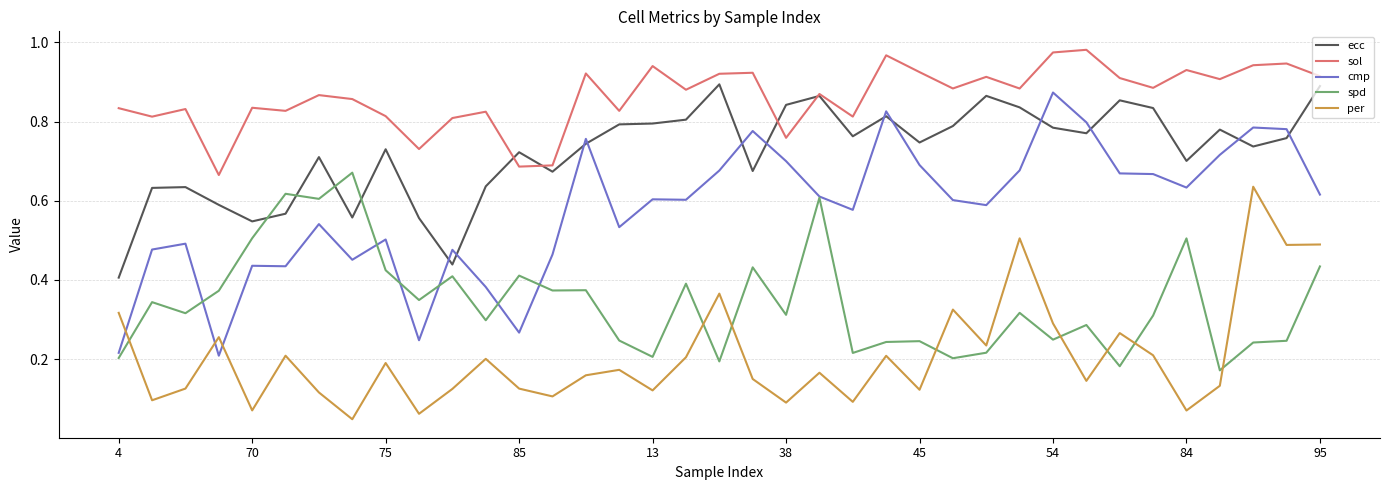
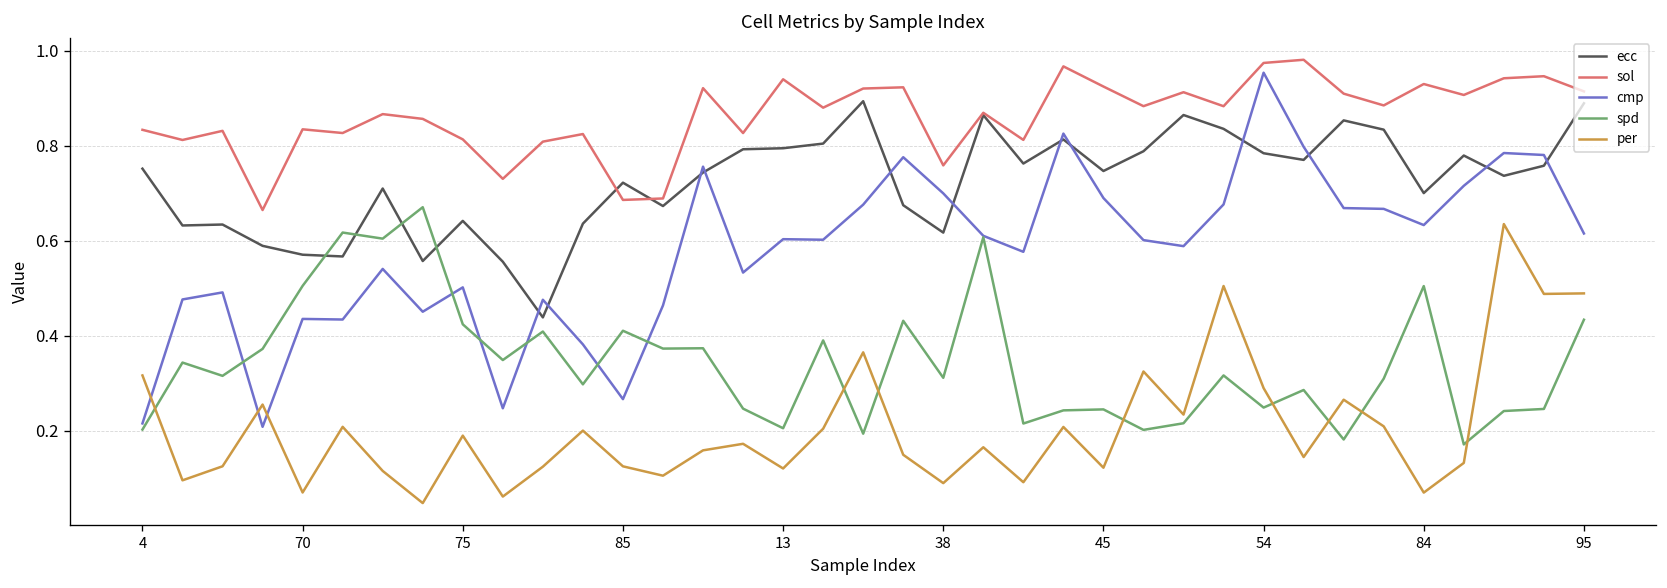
  {
    "ecc": {
-     "4": 0.41,
-     "70": 0.55,
-     "75": 0.73,
+     "4": 0.75,
+     "70": 0.57,
+     "75": 0.64,
      "85": 0.72,
      "13": 0.79,
-     "38": 0.84,
+     "38": 0.62,
      "45": 0.75,
      "54": 0.78,
      "84": 0.70
    },
    "sol": {
      "4": 0.83,
      "70": 0.83,
      "75": 0.81,
      "85": 0.69,
      "13": 0.94,
      "38": 0.76,
      "45": 0.92,
      "54": 0.97,
      "84": 0.93
    },
    "cmp": {
      "4": 0.22,
      "70": 0.44,
      "75": 0.50,
      "85": 0.27,
      "13": 0.60,
      "38": 0.70,
      "45": 0.69,
-     "54": 0.87,
+     "54": 0.95,
      "84": 0.63,
      "95": 0.62
    },
    "spd": {
      "4": 0.20,
      "70": 0.51,
      "75": 0.42,
      "85": 0.41,
      "13": 0.21,
      "38": 0.31,
      "45": 0.25,
      "54": 0.25,
      "84": 0.50,
      "95": 0.43
    },
    "per": {
      "4": 0.32,
      "70": 0.07,
      "75": 0.19,
      "85": 0.13,
      "13": 0.12,
      "38": 0.09,
      "45": 0.12,
      "54": 0.29,
      "84": 0.07,
      "95": 0.49
    }
  }
